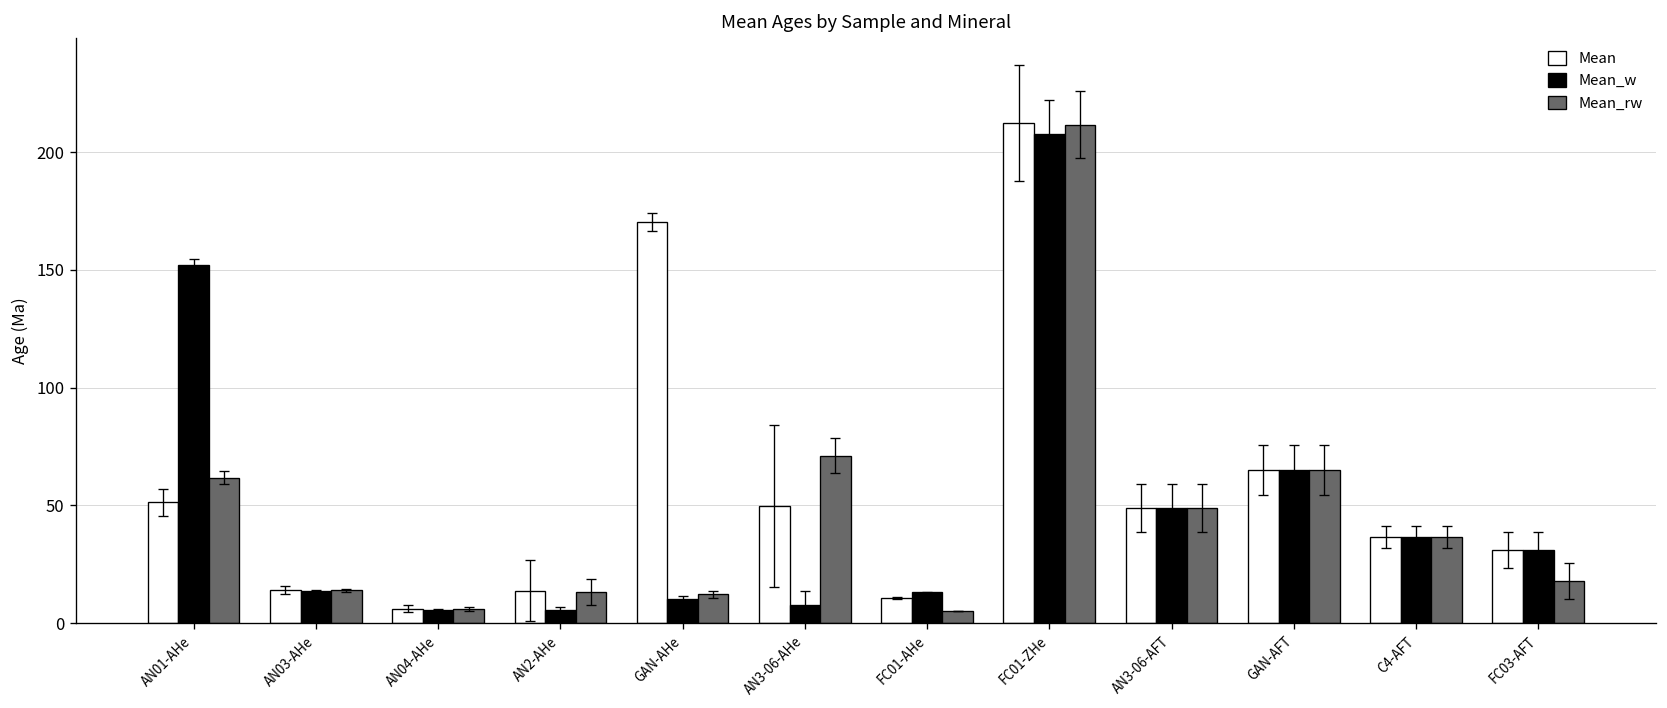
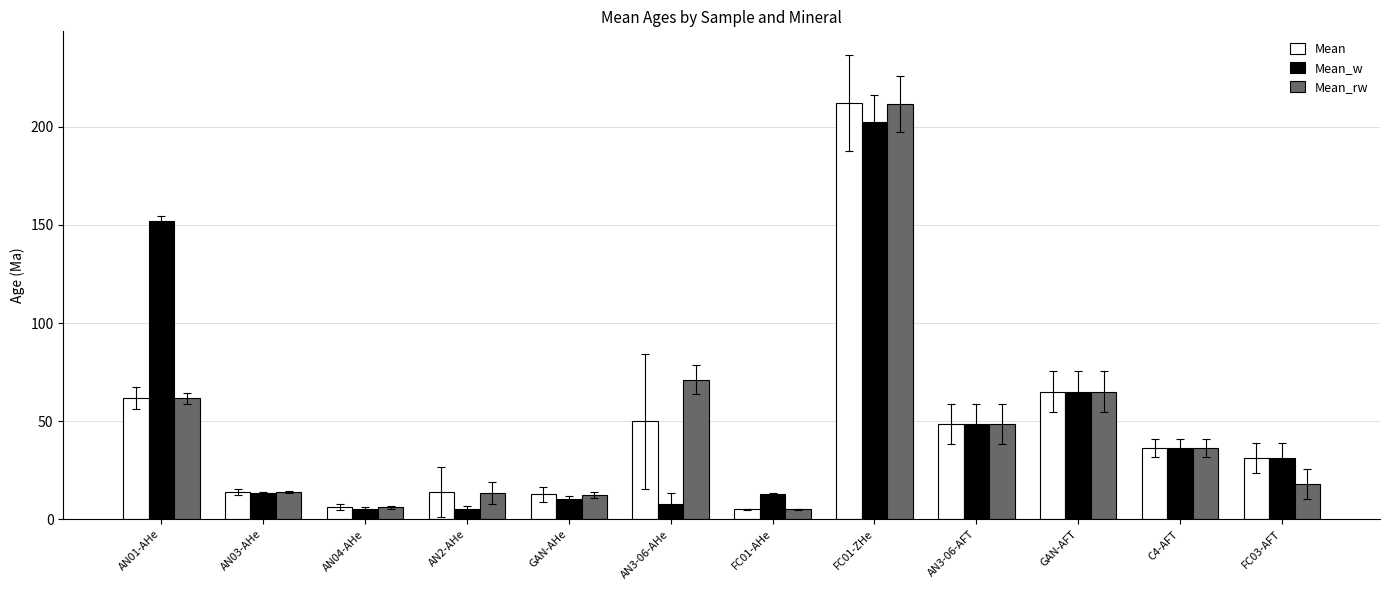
  {
    "Mean": {
-     "AN01-AHe": 51,
+     "AN01-AHe": 62,
      "AN03-AHe": 14,
      "AN04-AHe": 6,
      "AN2-AHe": 14,
-     "GAN-AHe": 170,
+     "GAN-AHe": 13,
      "AN3-06-AHe": 50,
-     "FC01-AHe": 11,
+     "FC01-AHe": 5,
      "FC01-ZHe": 212,
      "AN3-06-AFT": 49,
      "GAN-AFT": 65,
      "C4-AFT": 37,
      "FC03-AFT": 31
    },
    "Mean_w": {
      "AN01-AHe": 152,
      "AN03-AHe": 14,
      "AN04-AHe": 5,
      "AN2-AHe": 5,
      "GAN-AHe": 10,
      "AN3-06-AHe": 8,
      "FC01-AHe": 13,
-     "FC01-ZHe": 208,
+     "FC01-ZHe": 202,
      "AN3-06-AFT": 49,
      "GAN-AFT": 65,
      "C4-AFT": 37,
      "FC03-AFT": 31
    },
    "Mean_rw": {
      "AN01-AHe": 62,
      "AN03-AHe": 14,
      "AN04-AHe": 6,
      "AN2-AHe": 13,
      "GAN-AHe": 12,
      "AN3-06-AHe": 71,
      "FC01-AHe": 5,
      "FC01-ZHe": 212,
      "AN3-06-AFT": 49,
      "GAN-AFT": 65,
      "C4-AFT": 37,
      "FC03-AFT": 18
    }
  }
